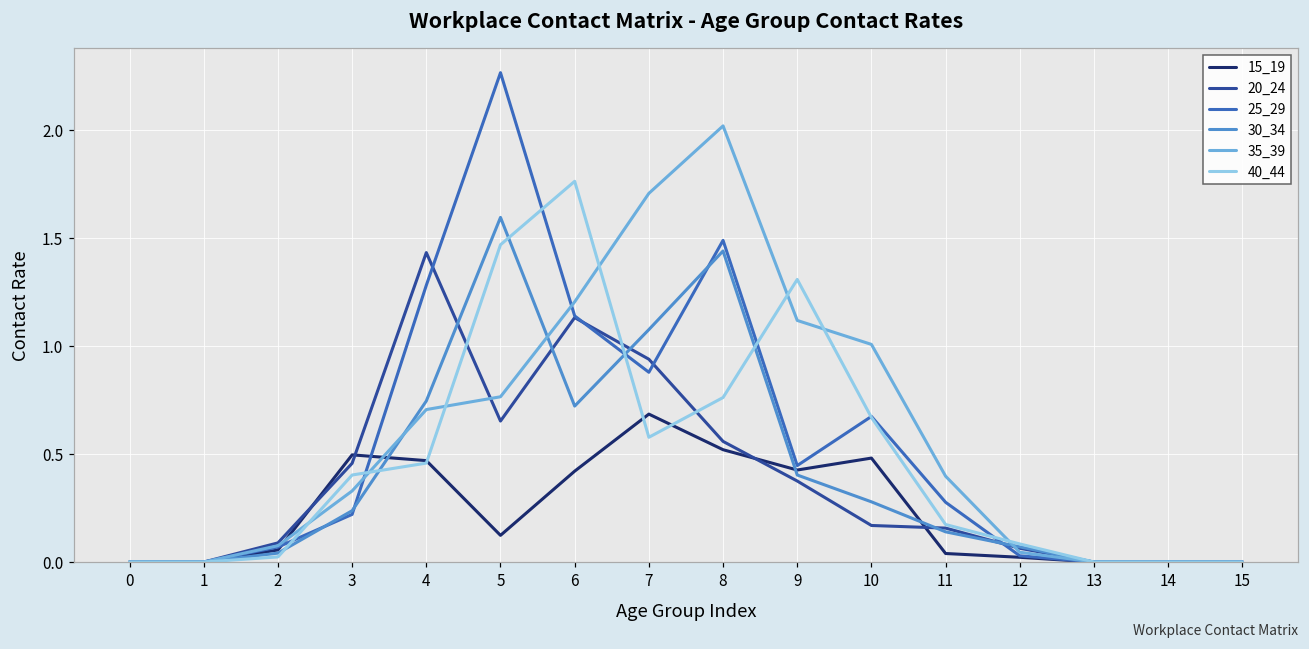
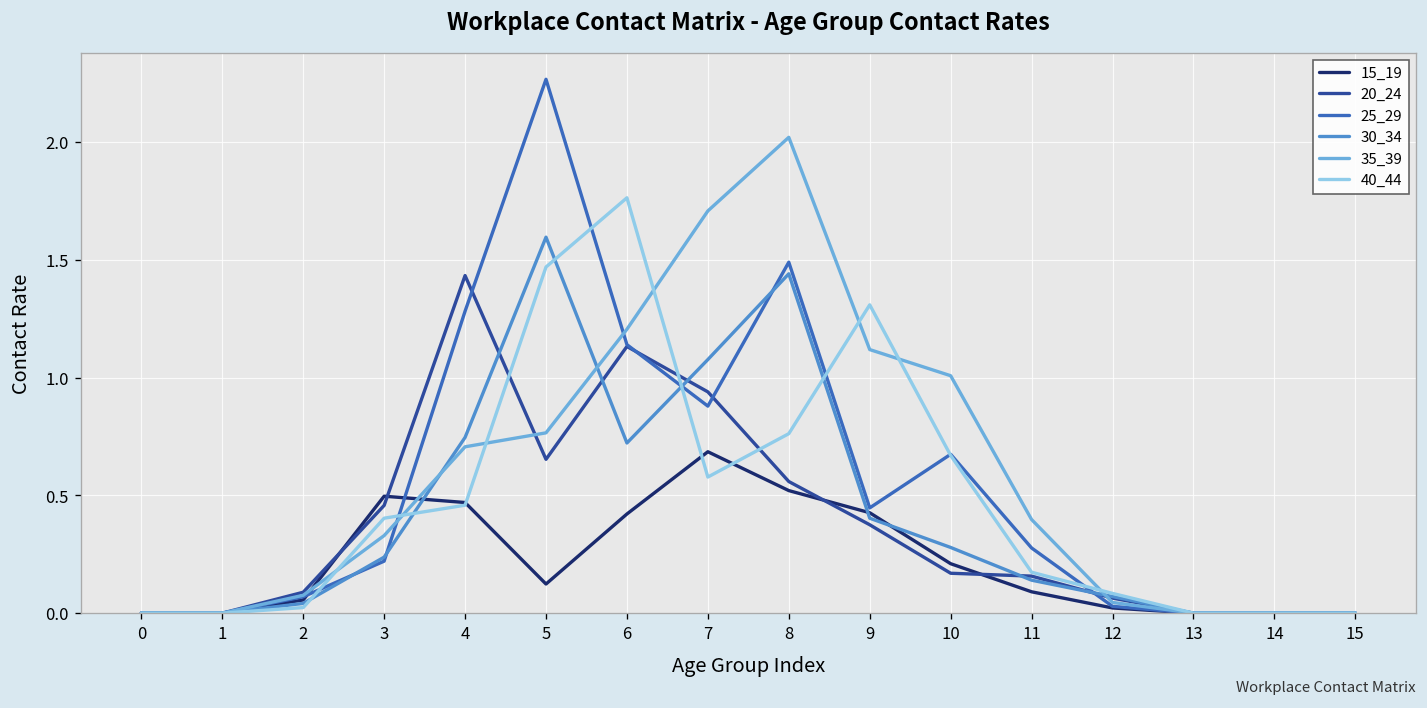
  {
    "15_19": {
      "2": 0.06,
      "3": 0.50,
      "5": 0.12,
      "6": 0.42,
      "7": 0.68,
      "8": 0.52,
      "9": 0.43,
-     "10": 0.48,
-     "11": 0.04
+     "10": 0.21,
+     "11": 0.09
    }
  }
